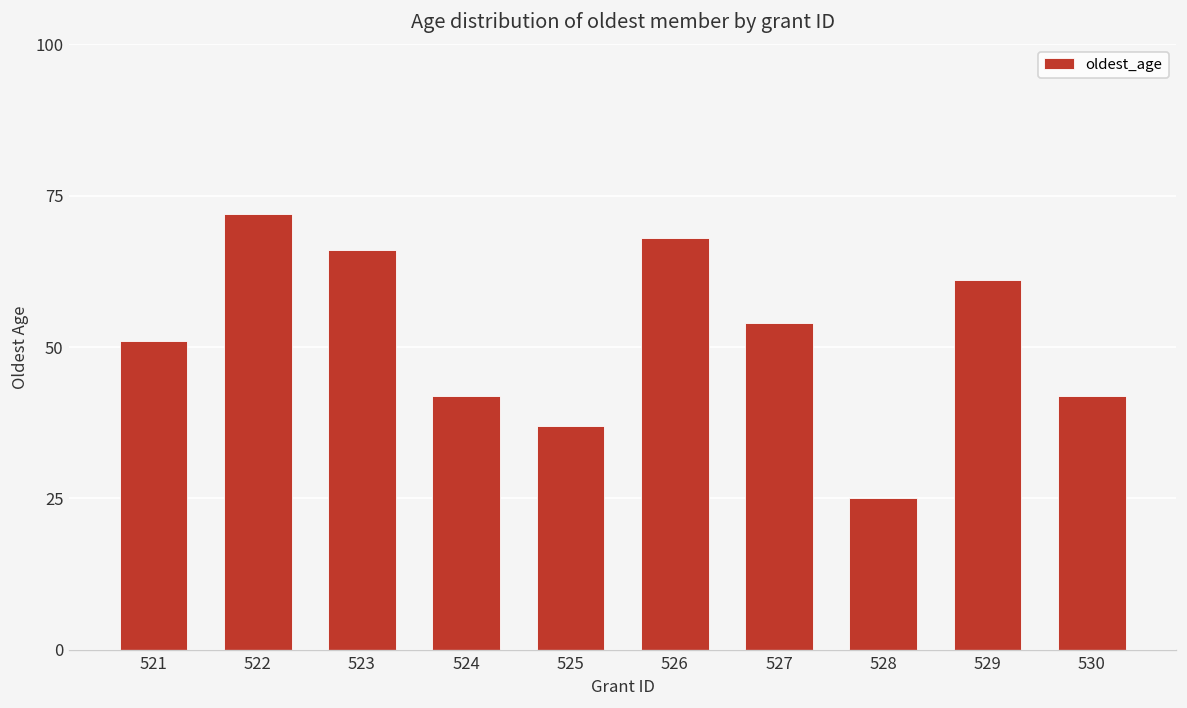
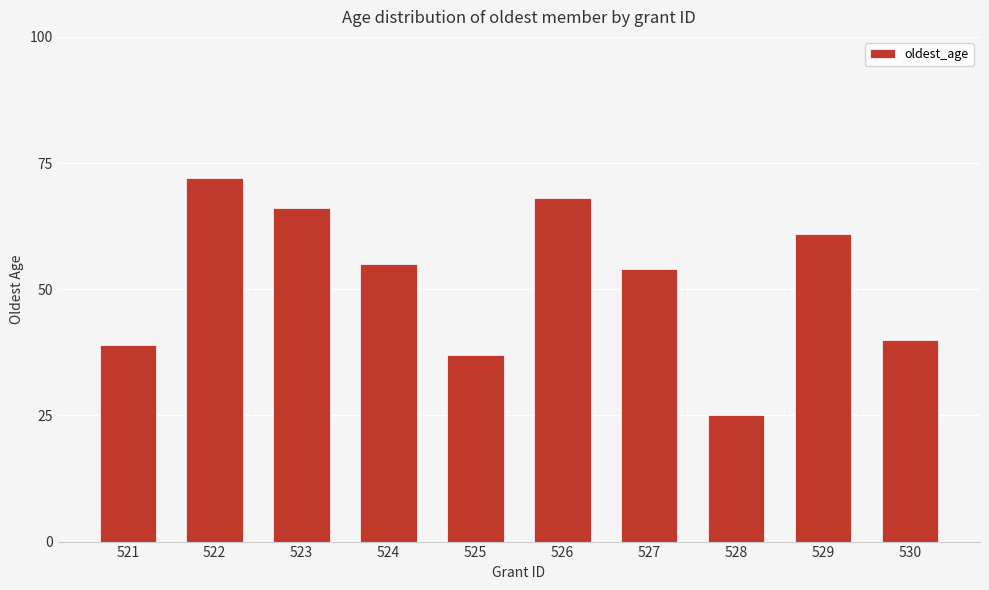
  {
-   "521": 51,
+   "521": 39,
    "522": 72,
    "523": 66,
-   "524": 42,
+   "524": 55,
    "525": 37,
    "526": 68,
    "527": 54,
    "528": 25,
    "529": 61,
-   "530": 42
+   "530": 40
  }
